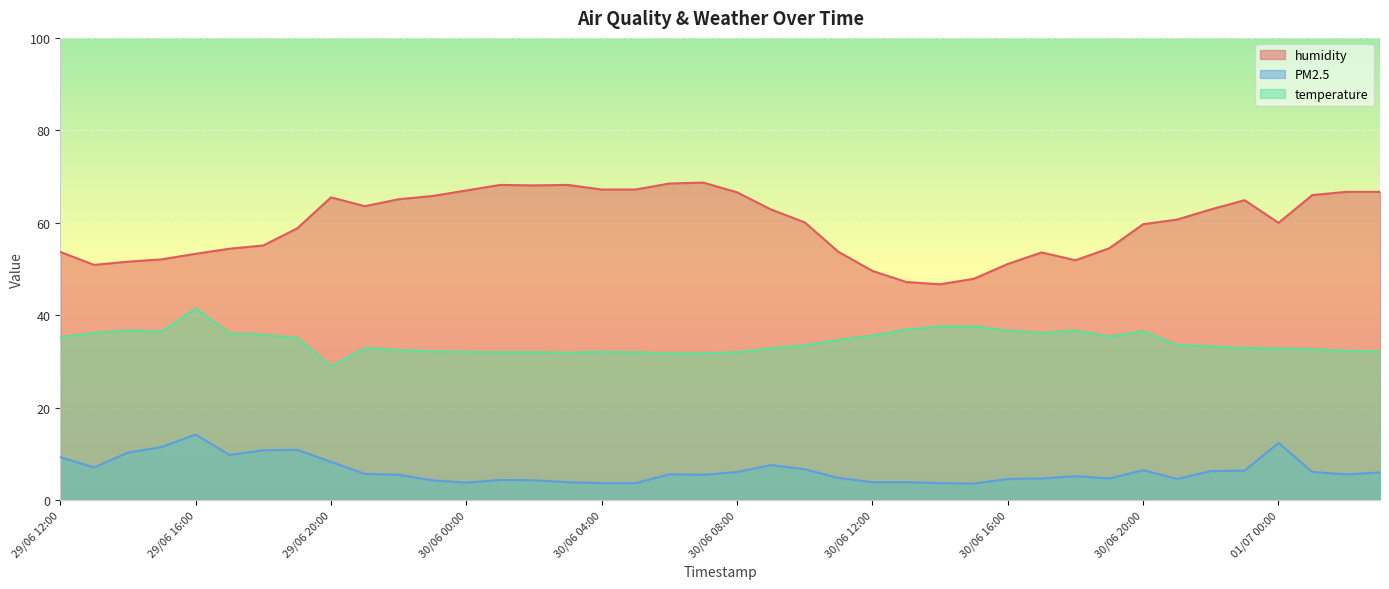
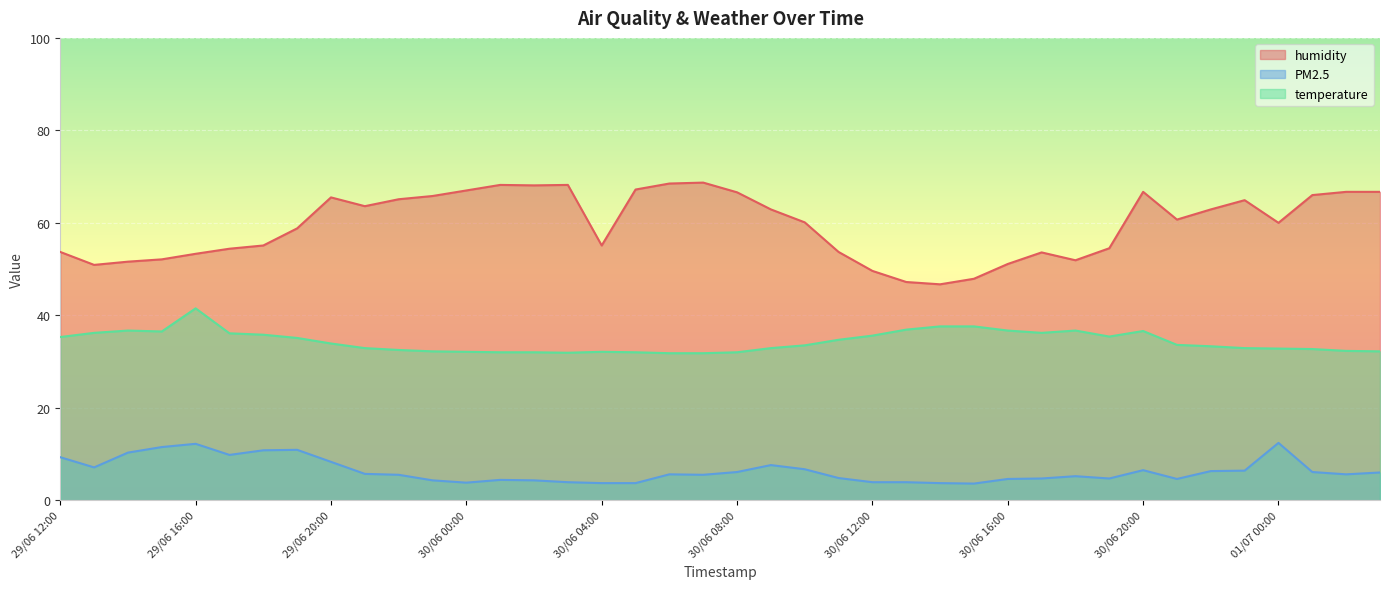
  {
    "humidity": {
      "29/06 12:00": 54,
      "29/06 16:00": 53,
      "29/06 20:00": 66,
      "30/06 00:00": 67,
-     "30/06 04:00": 67,
+     "30/06 04:00": 55,
      "30/06 08:00": 67,
      "30/06 12:00": 50,
      "30/06 16:00": 51,
-     "30/06 20:00": 60,
+     "30/06 20:00": 67,
      "01/07 00:00": 60
    },
    "PM2.5": {
      "29/06 12:00": 9,
-     "29/06 16:00": 14,
+     "29/06 16:00": 12,
      "29/06 20:00": 8,
      "30/06 00:00": 4,
      "30/06 04:00": 4,
      "30/06 08:00": 6,
      "30/06 12:00": 4,
      "30/06 16:00": 5,
      "30/06 20:00": 7,
      "01/07 00:00": 12
    },
    "temperature": {
      "29/06 12:00": 35,
      "29/06 16:00": 42,
-     "29/06 20:00": 29,
+     "29/06 20:00": 34,
      "30/06 00:00": 32,
      "30/06 04:00": 32,
      "30/06 08:00": 32,
      "30/06 12:00": 36,
      "30/06 16:00": 37,
      "30/06 20:00": 37,
      "01/07 00:00": 33
    }
  }
